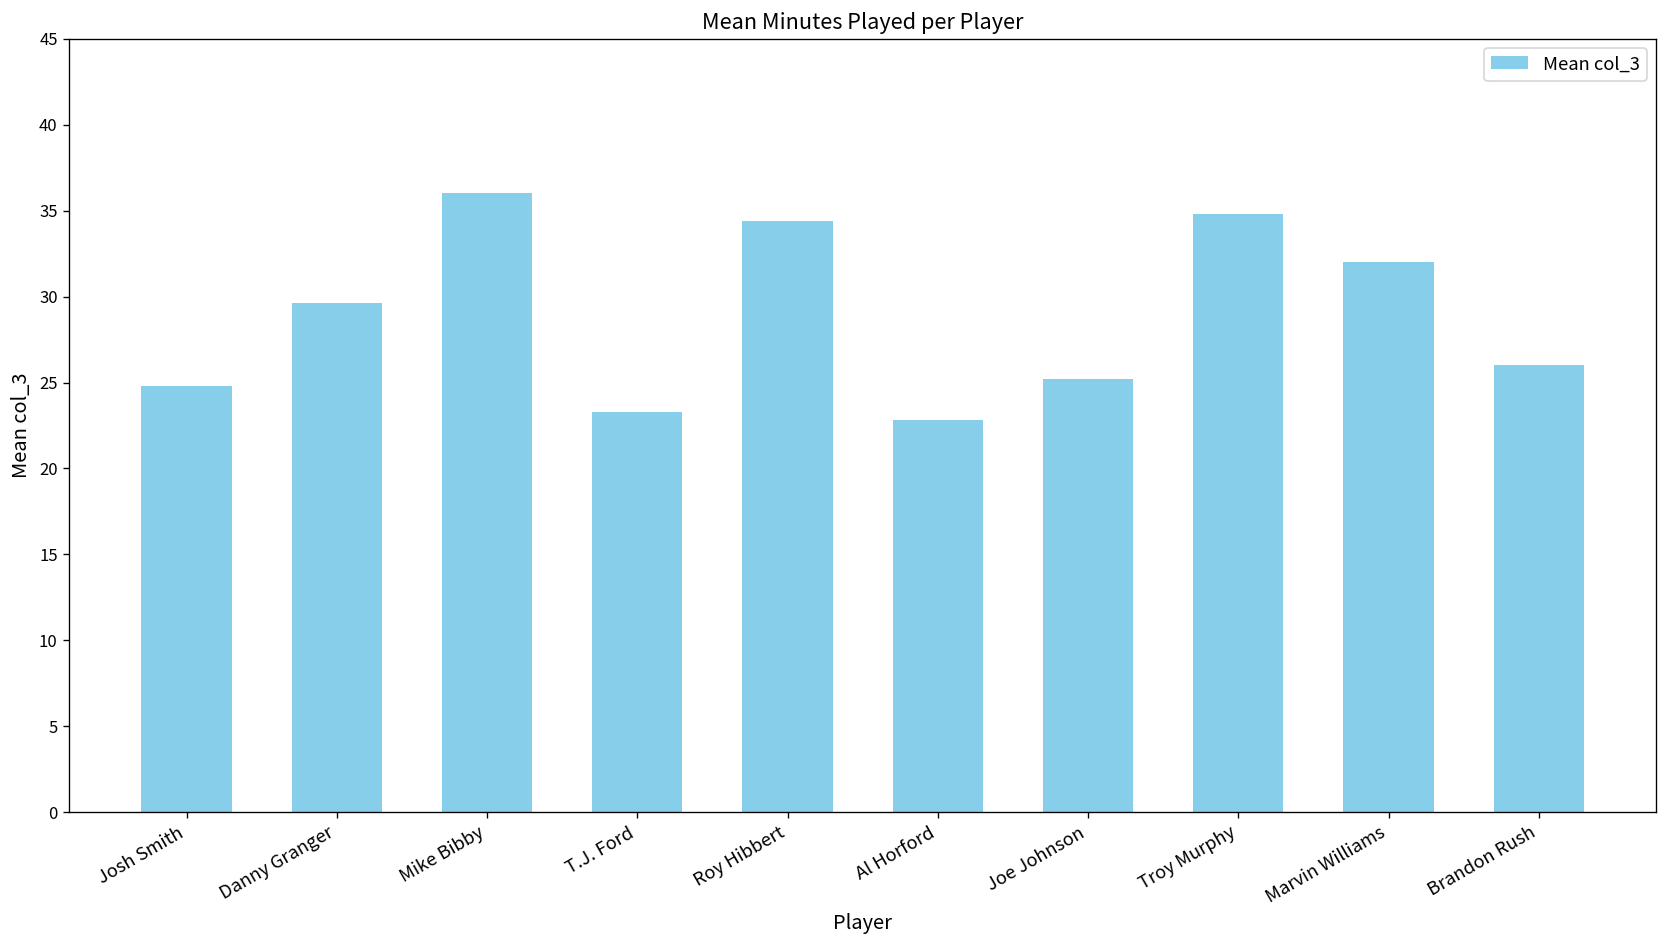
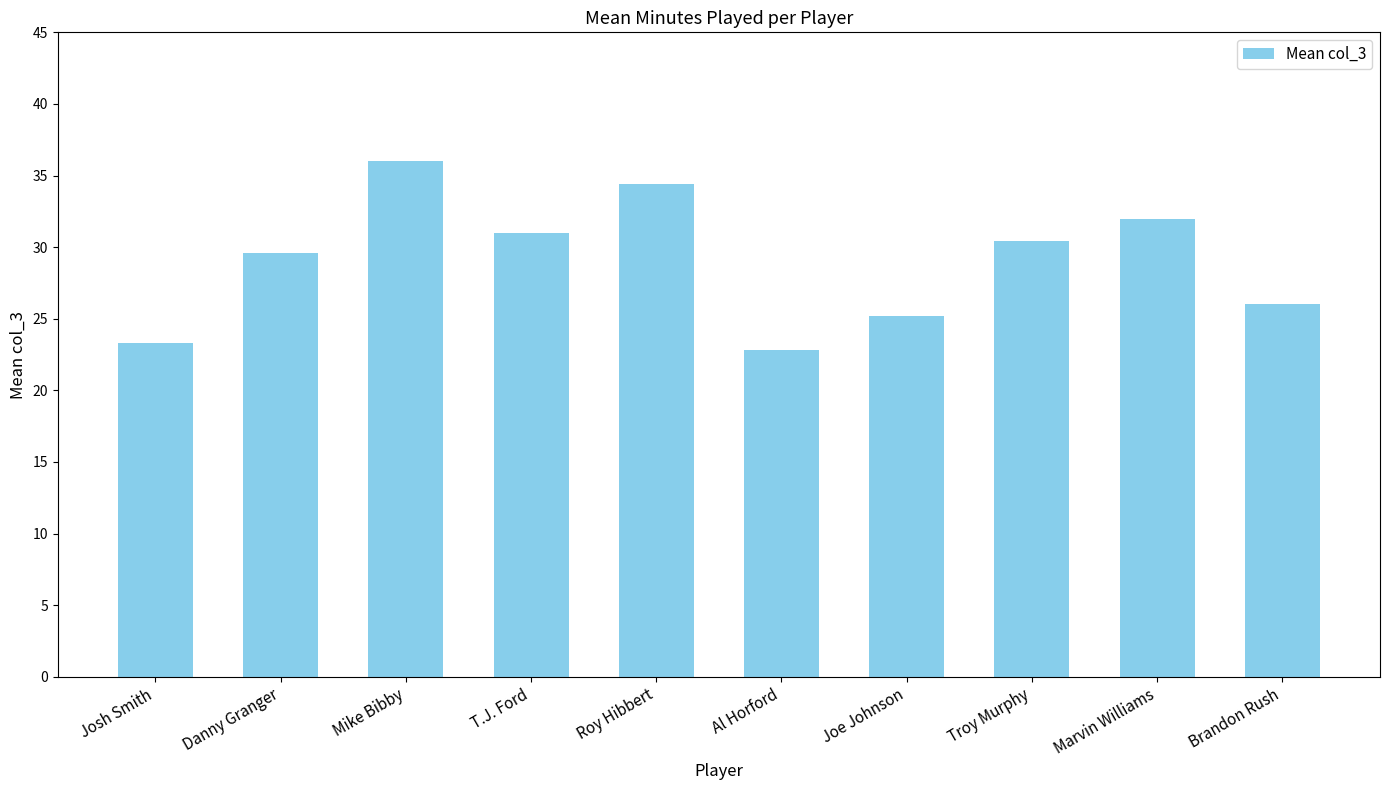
  {
-   "Josh Smith": 24.8,
+   "Josh Smith": 23.3,
    "Danny Granger": 29.6,
    "Mike Bibby": 36.0,
-   "T.J. Ford": 23.3,
+   "T.J. Ford": 31.0,
    "Roy Hibbert": 34.4,
    "Al Horford": 22.8,
    "Joe Johnson": 25.2,
-   "Troy Murphy": 34.8,
+   "Troy Murphy": 30.4,
    "Marvin Williams": 32.0,
    "Brandon Rush": 26.0
  }
